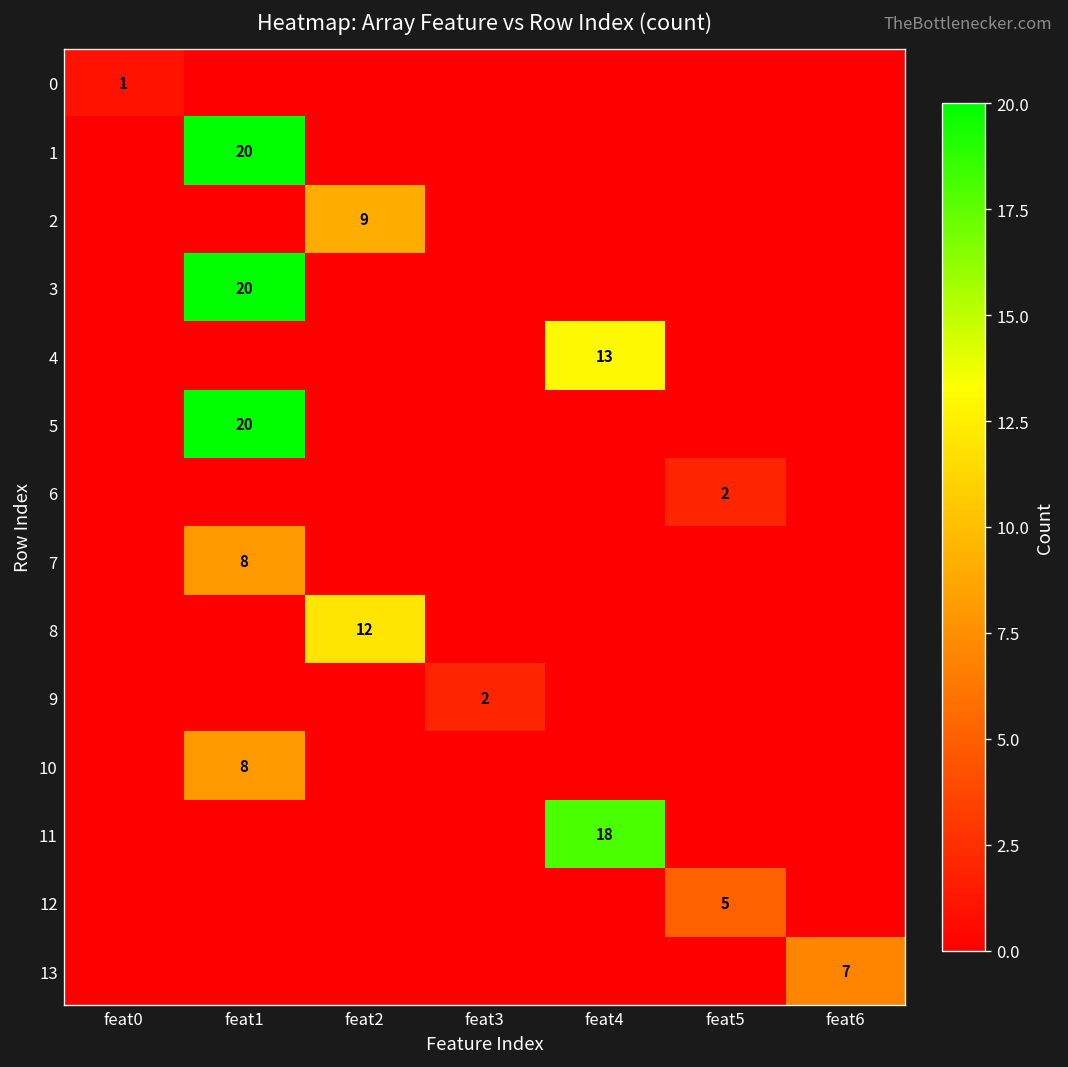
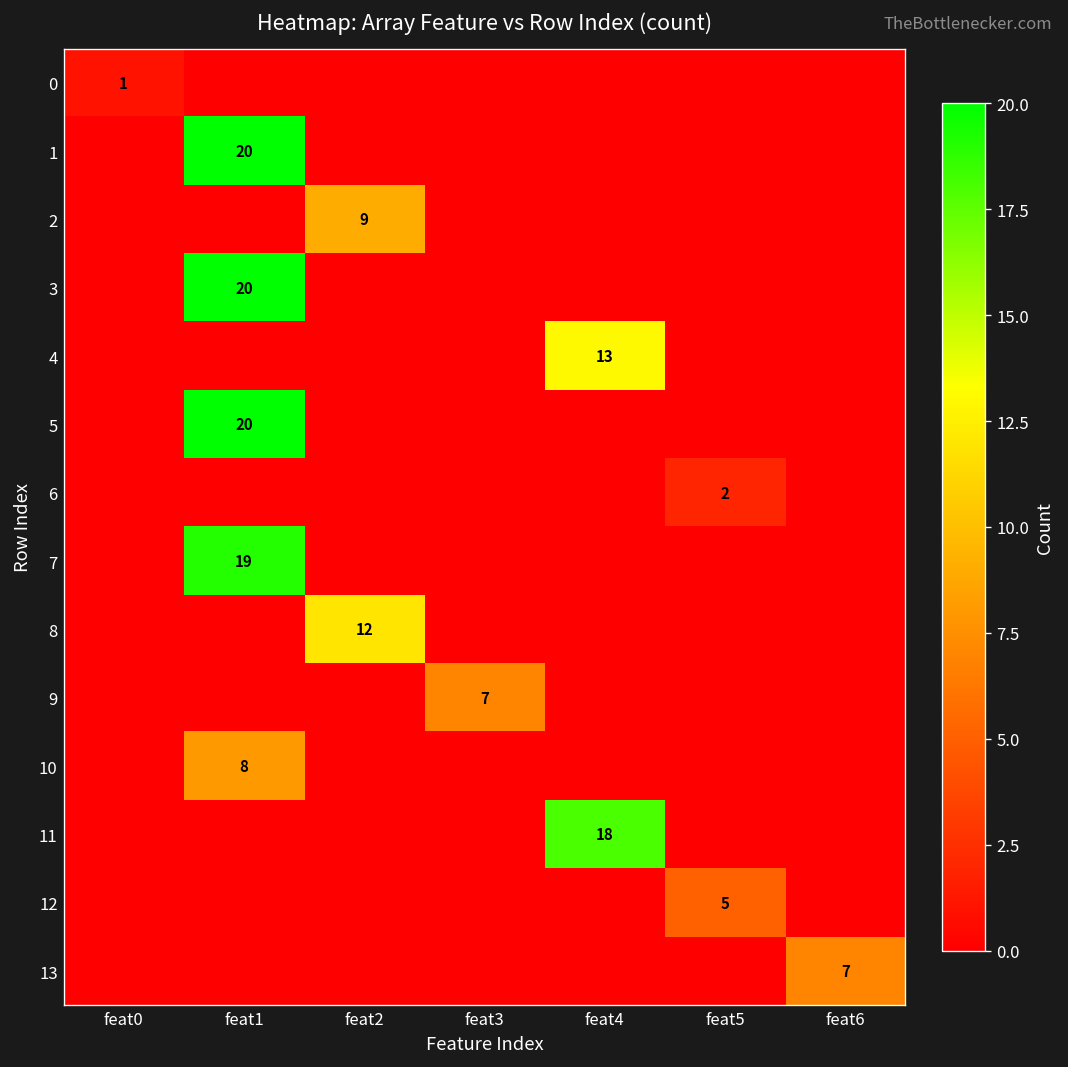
  {
    "0": {
      "feat0": 1
    },
    "1": {
      "feat1": 20
    },
    "2": {
      "feat2": 9
    },
    "3": {
      "feat1": 20
    },
    "4": {
      "feat4": 13
    },
    "5": {
      "feat1": 20
    },
    "6": {
      "feat5": 2
    },
    "7": {
-     "feat1": 8
+     "feat1": 19
    },
    "8": {
      "feat2": 12
    },
    "9": {
-     "feat3": 2
+     "feat3": 7
    },
    "10": {
      "feat1": 8
    },
    "11": {
      "feat4": 18
    },
    "12": {
      "feat5": 5
    },
    "13": {
      "feat6": 7
    }
  }
